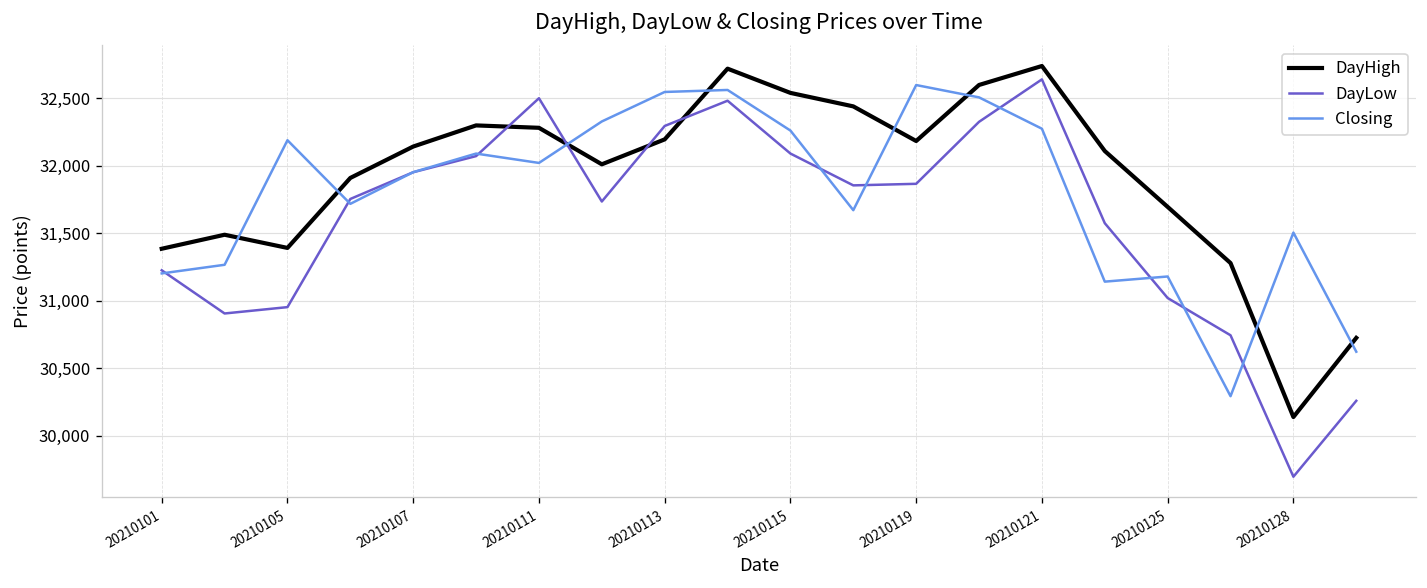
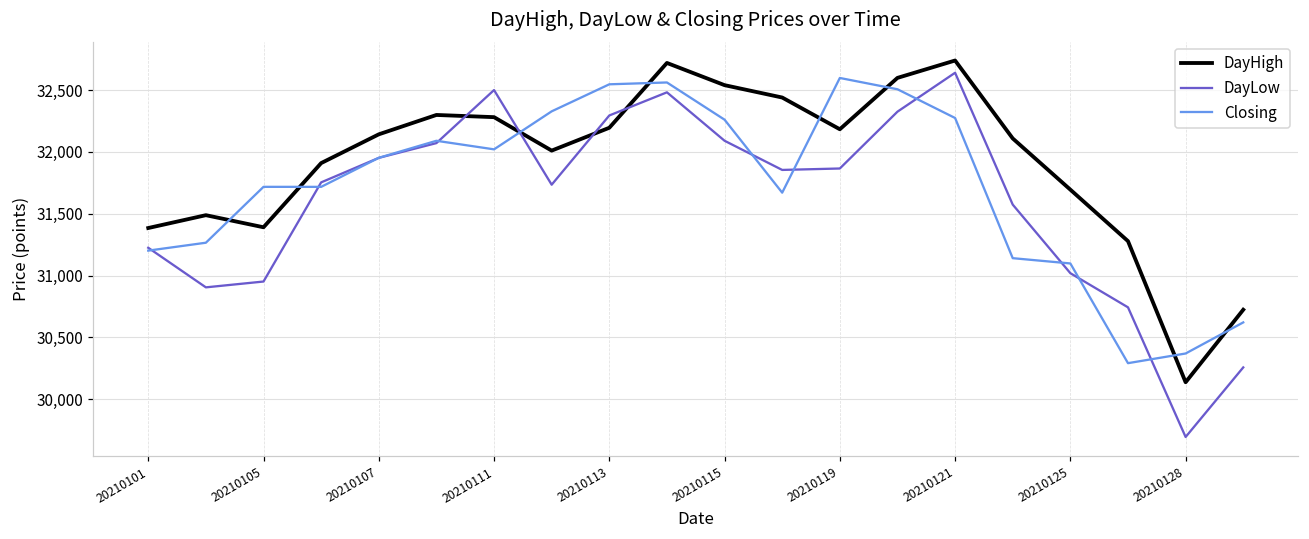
  {
    "DayHigh": {
      "20210101": "31,380",
      "20210105": "31,390",
      "20210107": "32,140",
      "20210111": "32,280",
      "20210113": "32,190",
      "20210115": "32,540",
      "20210119": "32,180",
      "20210121": "32,740",
      "20210125": "31,690",
      "20210128": "30,140"
    },
    "DayLow": {
      "20210101": "31,220",
      "20210105": "30,950",
      "20210111": "32,500",
      "20210113": "32,290",
      "20210115": "32,090",
      "20210119": "31,870",
      "20210121": "32,640",
      "20210125": "31,020",
      "20210128": "29,690"
    },
    "Closing": {
      "20210101": "31,200",
-     "20210105": "32,190",
+     "20210105": "31,720",
      "20210111": "32,020",
      "20210113": "32,550",
      "20210115": "32,260",
      "20210119": "32,600",
      "20210121": "32,270",
-     "20210125": "31,180",
-     "20210128": "31,500"
+     "20210125": "31,100",
+     "20210128": "30,370"
    }
  }
